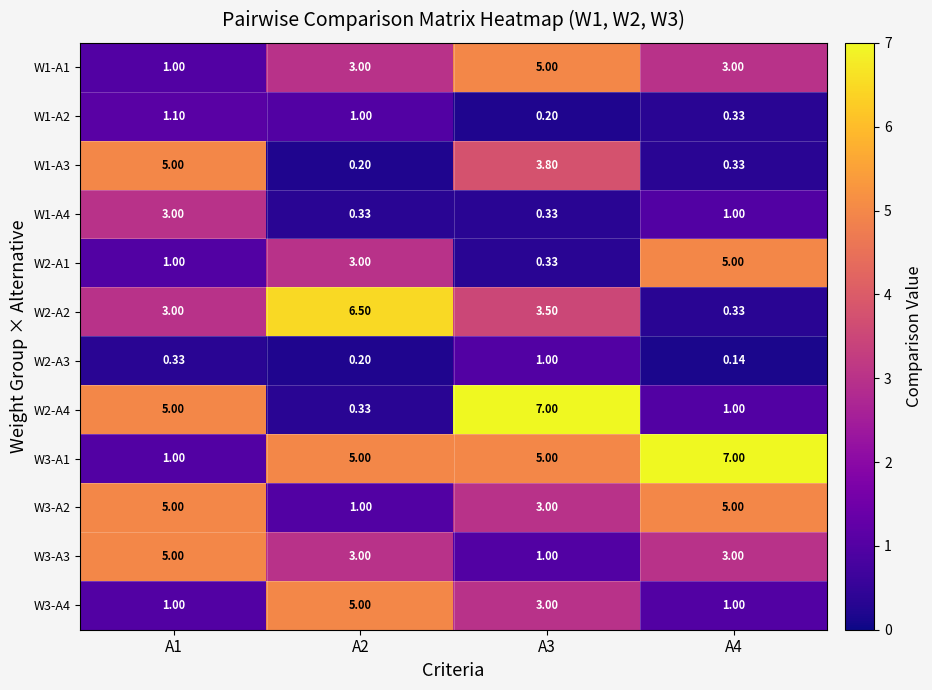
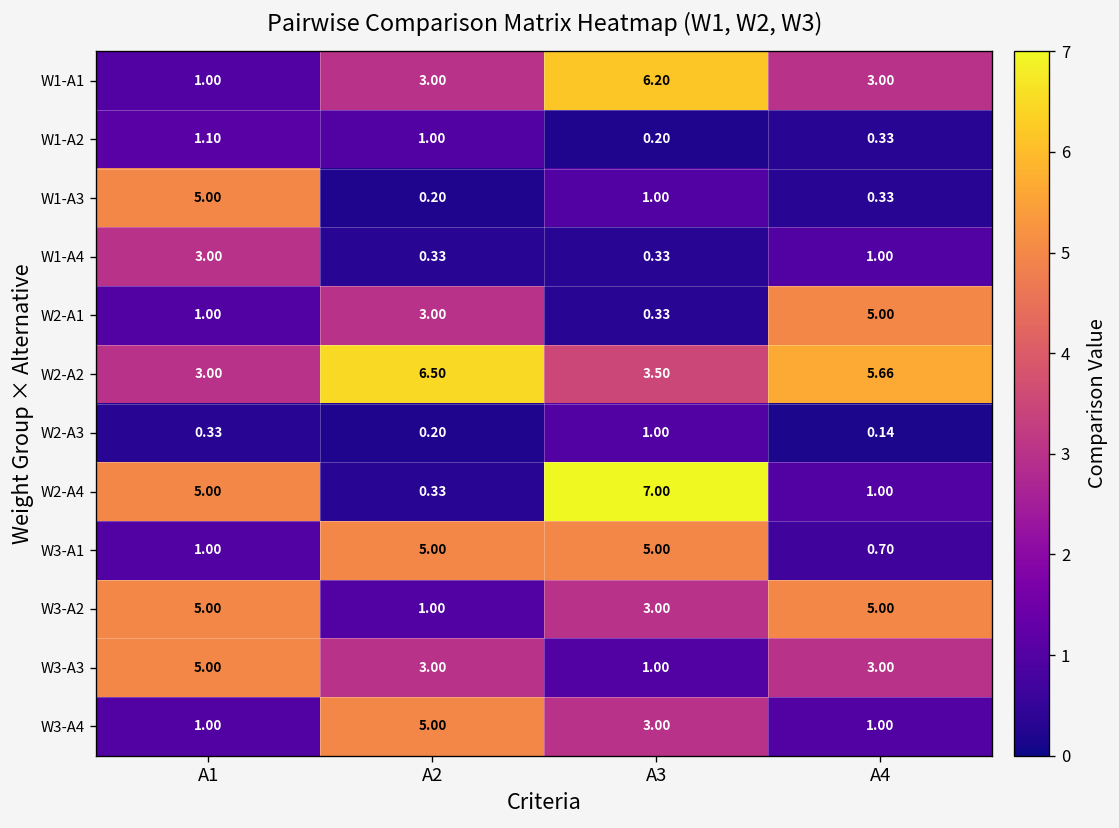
  {
    "W1-A1": {
      "A1": 1.00,
      "A2": 3.00,
-     "A3": 5.00,
+     "A3": 6.20,
      "A4": 3.00
    },
    "W1-A2": {
      "A1": 1.10,
      "A2": 1.00,
      "A3": 0.20,
      "A4": 0.33
    },
    "W1-A3": {
      "A1": 5.00,
      "A2": 0.20,
-     "A3": 3.80,
+     "A3": 1.00,
      "A4": 0.33
    },
    "W1-A4": {
      "A1": 3.00,
      "A2": 0.33,
      "A3": 0.33,
      "A4": 1.00
    },
    "W2-A1": {
      "A1": 1.00,
      "A2": 3.00,
      "A3": 0.33,
      "A4": 5.00
    },
    "W2-A2": {
      "A1": 3.00,
      "A2": 6.50,
      "A3": 3.50,
-     "A4": 0.33
+     "A4": 5.66
    },
    "W2-A3": {
      "A1": 0.33,
      "A2": 0.20,
      "A3": 1.00,
      "A4": 0.14
    },
    "W2-A4": {
      "A1": 5.00,
      "A2": 0.33,
      "A3": 7.00,
      "A4": 1.00
    },
    "W3-A1": {
      "A1": 1.00,
      "A2": 5.00,
      "A3": 5.00,
-     "A4": 7.00
+     "A4": 0.70
    },
    "W3-A2": {
      "A1": 5.00,
      "A2": 1.00,
      "A3": 3.00,
      "A4": 5.00
    },
    "W3-A3": {
      "A1": 5.00,
      "A2": 3.00,
      "A3": 1.00,
      "A4": 3.00
    },
    "W3-A4": {
      "A1": 1.00,
      "A2": 5.00,
      "A3": 3.00,
      "A4": 1.00
    }
  }
